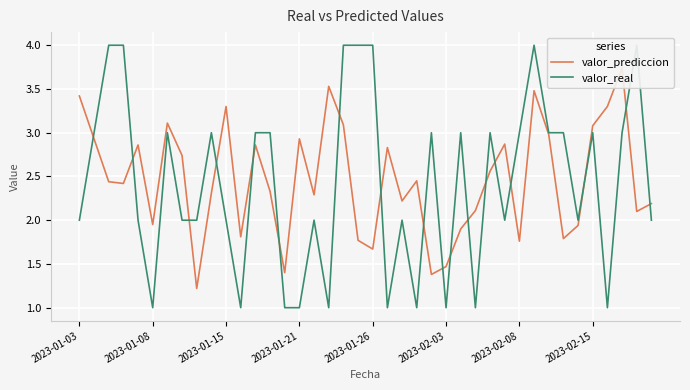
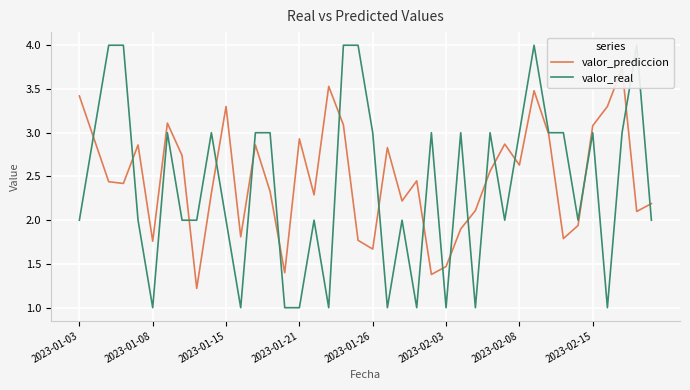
  {
    "valor_prediccion": {
      "2023-01-03": 3.4,
-     "2023-01-08": 2.0,
+     "2023-01-08": 1.8,
      "2023-01-15": 3.3,
      "2023-01-21": 2.9,
      "2023-01-26": 1.7,
      "2023-02-03": 1.5,
-     "2023-02-08": 1.8,
+     "2023-02-08": 2.6,
      "2023-02-15": 3.1
    },
    "valor_real": {
      "2023-01-03": 2,
      "2023-01-08": 1,
      "2023-01-15": 2,
      "2023-01-21": 1,
-     "2023-01-26": 4,
+     "2023-01-26": 3,
      "2023-02-03": 1,
      "2023-02-08": 3,
      "2023-02-15": 3
    }
  }
